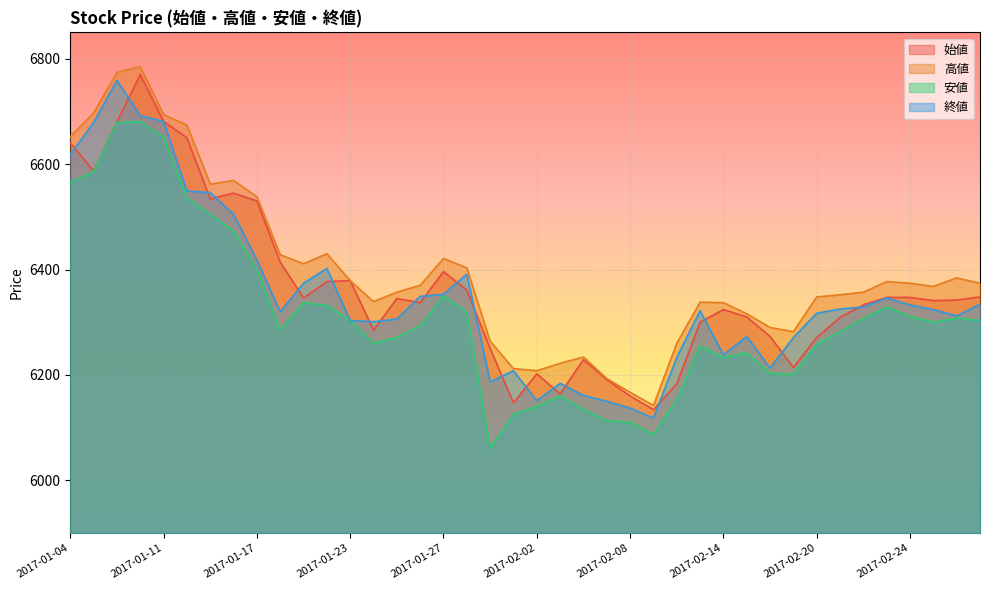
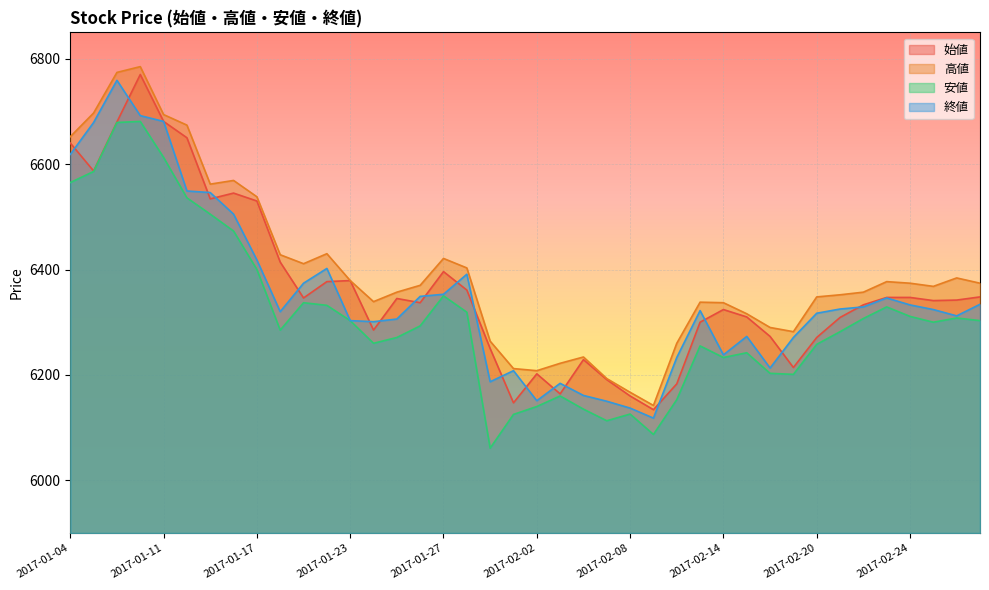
  {
    "安値": {
      "2017-01-04": 6570,
-     "2017-01-11": 6650,
+     "2017-01-11": 6610,
      "2017-01-17": 6400,
      "2017-02-02": 6140,
-     "2017-02-08": 6110,
+     "2017-02-08": 6130,
      "2017-02-14": 6230,
      "2017-02-20": 6260,
      "2017-02-24": 6310
    },
    "終値": {
      "2017-01-04": 6620,
      "2017-01-17": 6420,
      "2017-02-02": 6150,
      "2017-02-08": 6140,
      "2017-02-14": 6240,
      "2017-02-20": 6320,
      "2017-02-24": 6330
    }
  }
